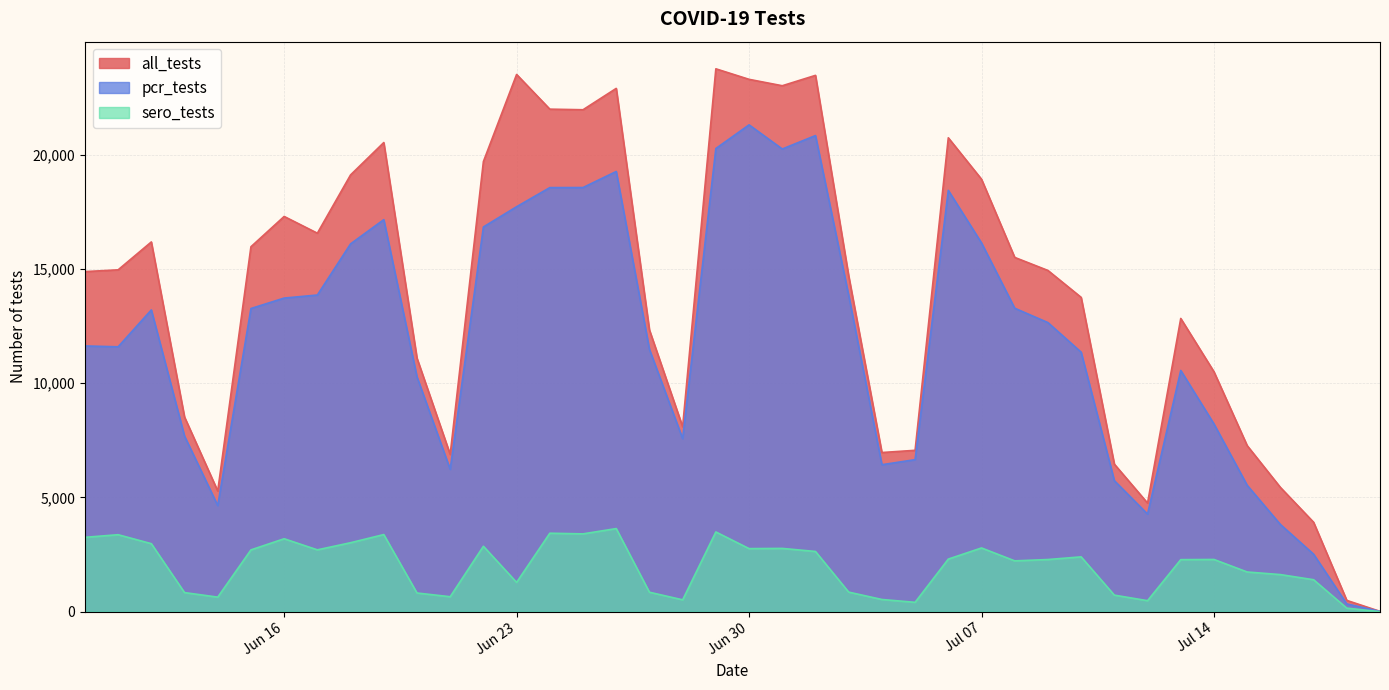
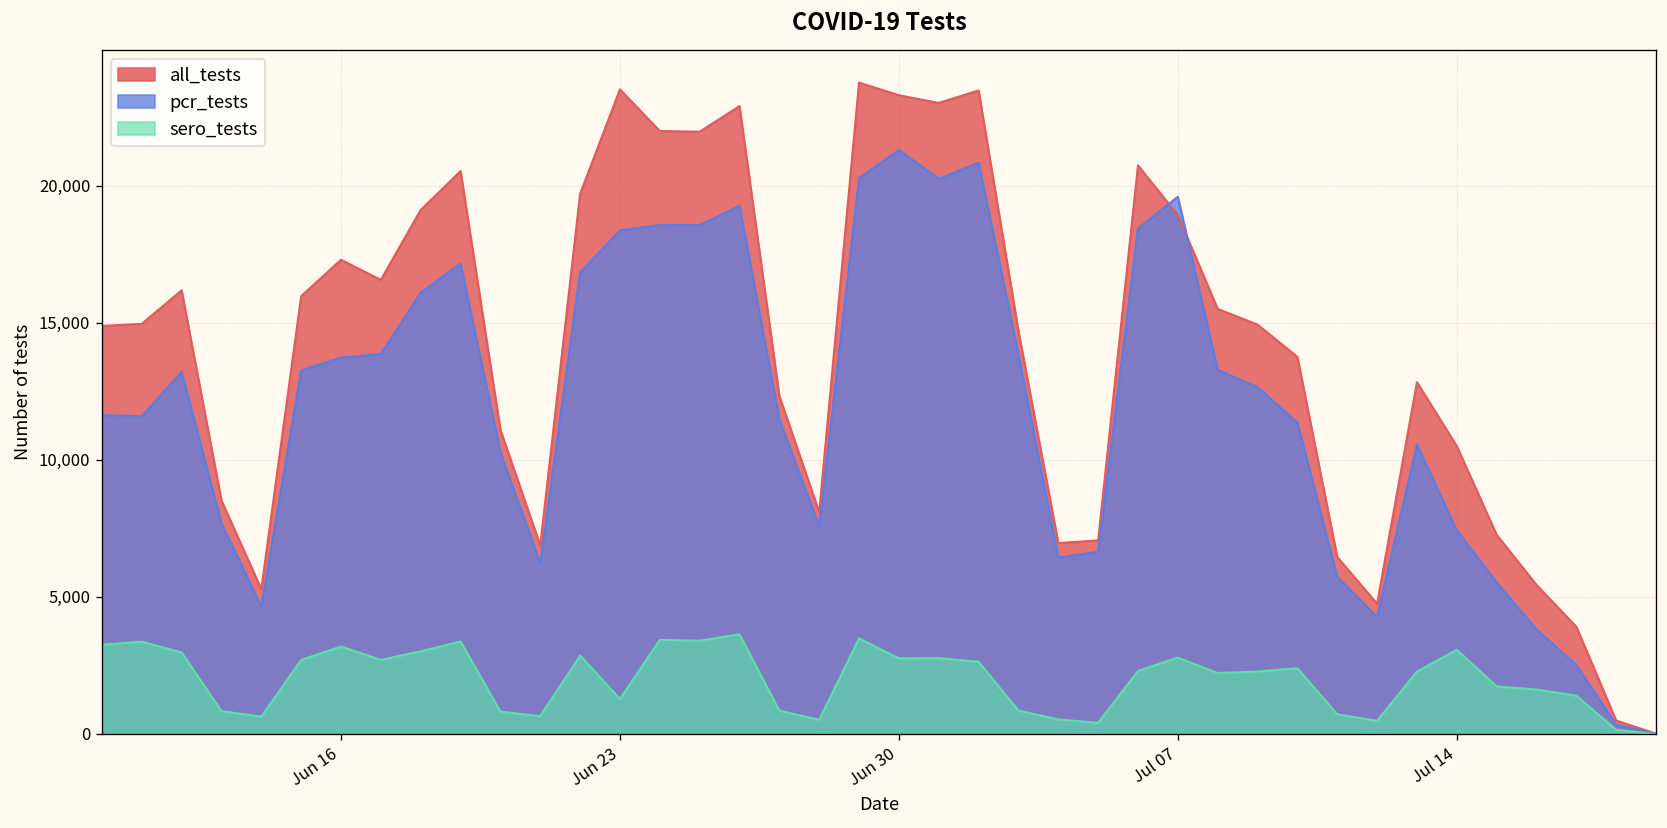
  {
    "all_tests": {
      "Jun 16": "17,300",
      "Jun 23": "23,500",
      "Jun 30": "23,300",
      "Jul 07": "18,900",
      "Jul 14": "10,500"
    },
    "pcr_tests": {
      "Jun 16": "13,700",
-     "Jun 23": "17,700",
+     "Jun 23": "18,400",
      "Jun 30": "21,300",
-     "Jul 07": "16,100",
-     "Jul 14": "8,200"
+     "Jul 07": "19,600",
+     "Jul 14": "7,400"
    },
    "sero_tests": {
      "Jun 16": "3,200",
      "Jun 23": "1,300",
      "Jun 30": "2,800",
      "Jul 07": "2,800",
-     "Jul 14": "2,300"
+     "Jul 14": "3,100"
    }
  }
